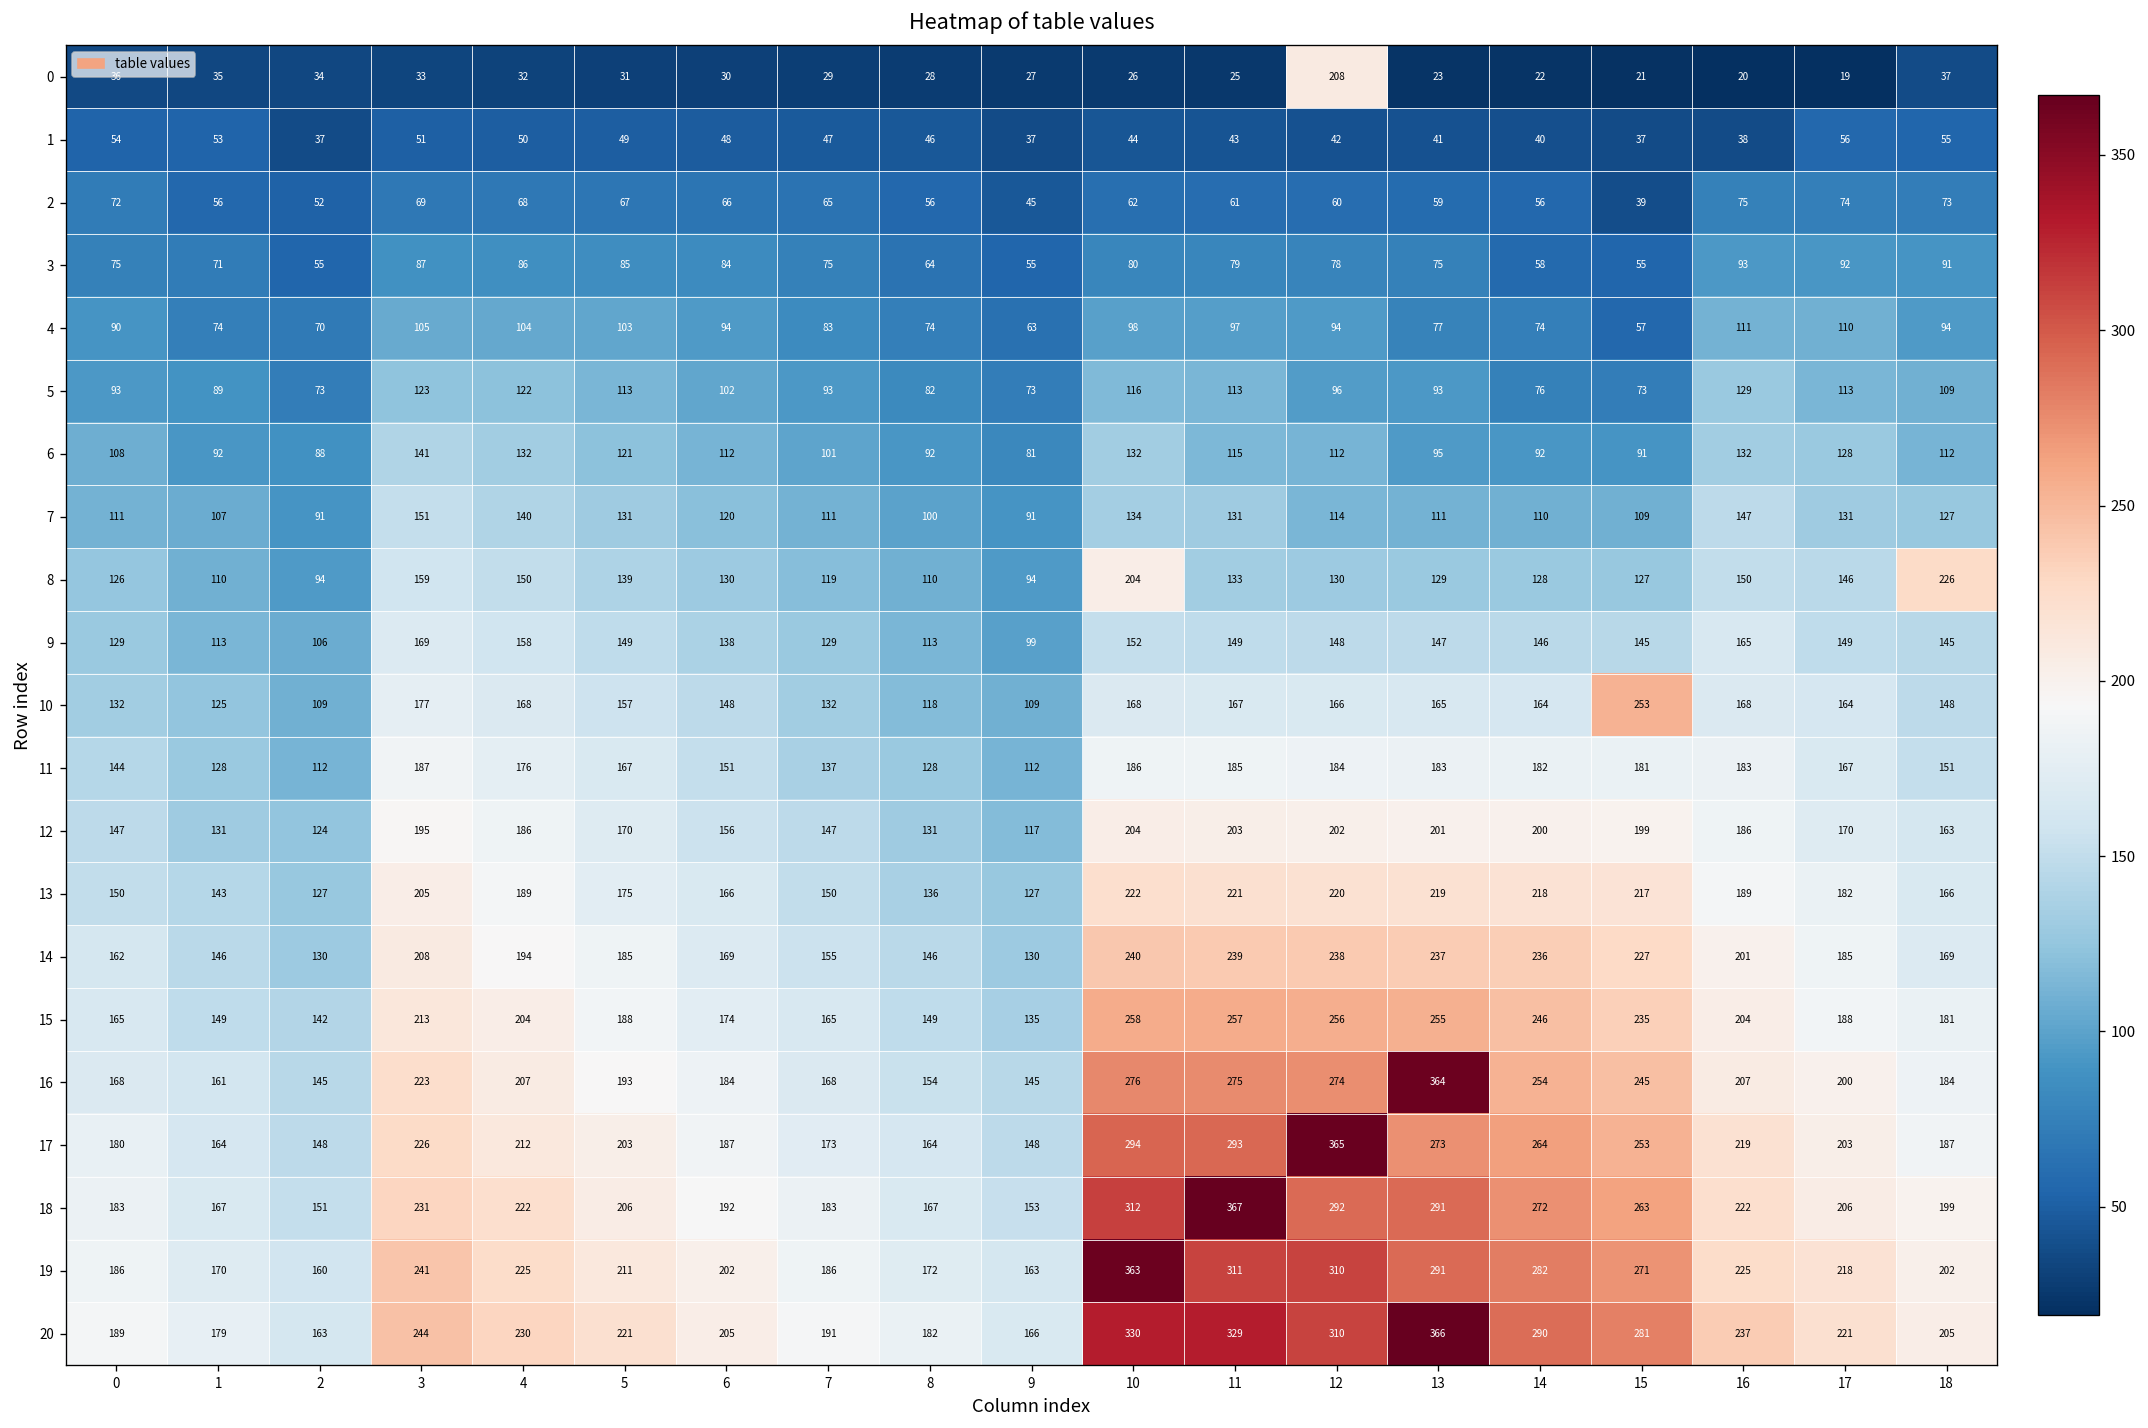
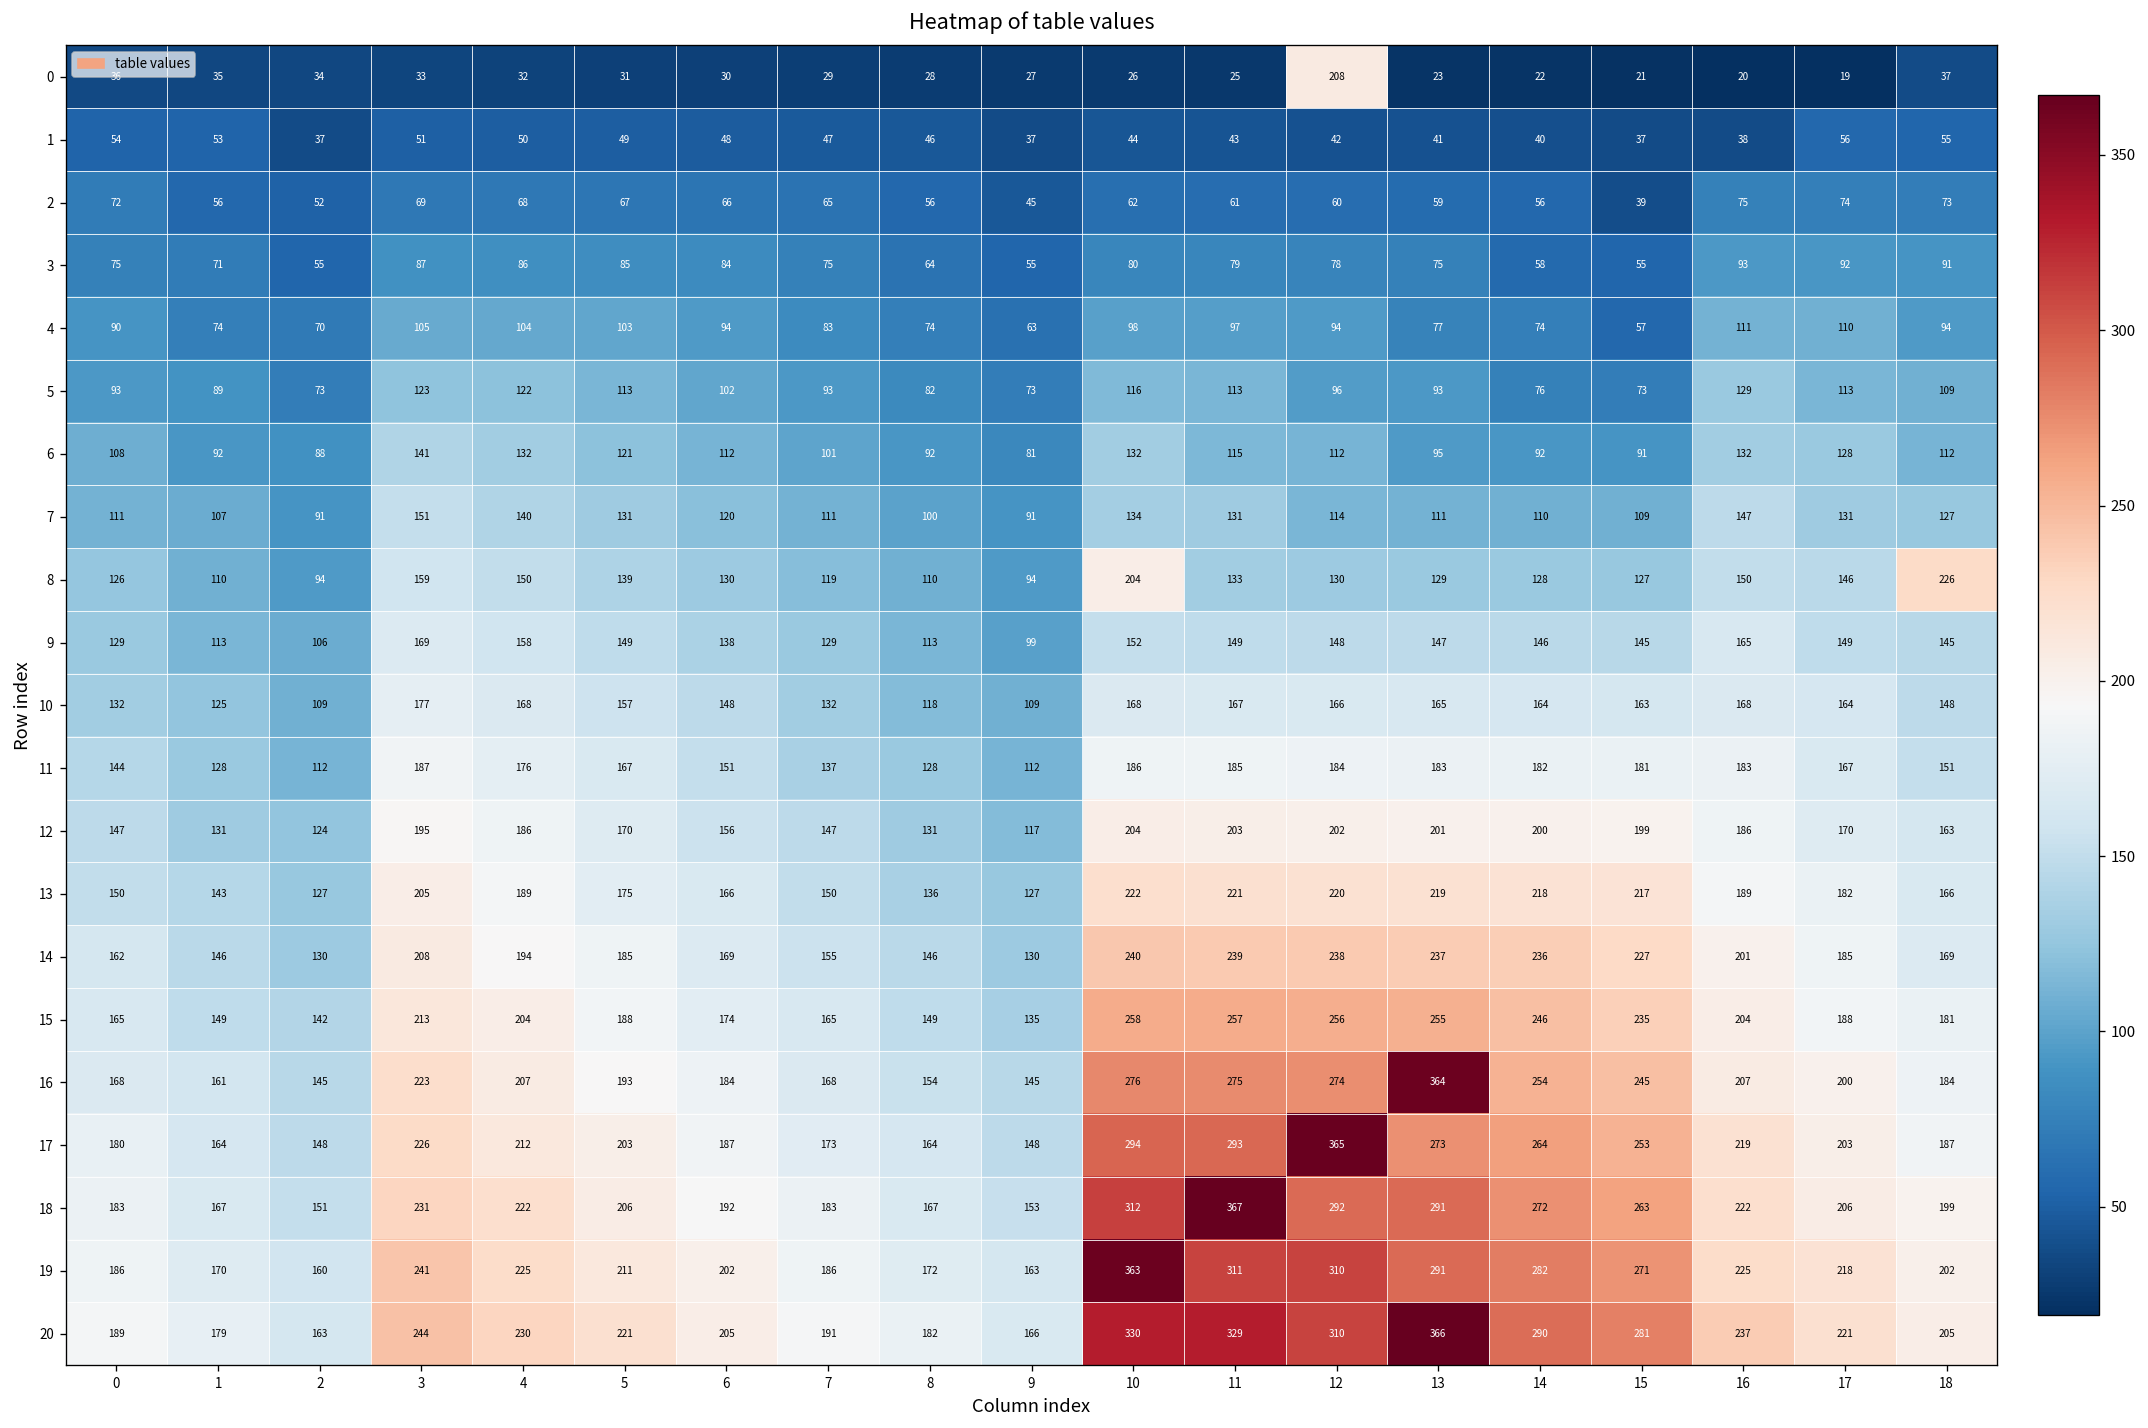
  {
    "10": {
      "0": 132,
      "1": 125,
      "2": 109,
      "3": 177,
      "4": 168,
      "5": 157,
      "6": 148,
      "7": 132,
      "8": 118,
      "9": 109,
      "10": 168,
      "11": 167,
      "12": 166,
      "13": 165,
      "14": 164,
-     "15": 253,
+     "15": 163,
      "16": 168,
      "17": 164,
      "18": 148
    }
  }
